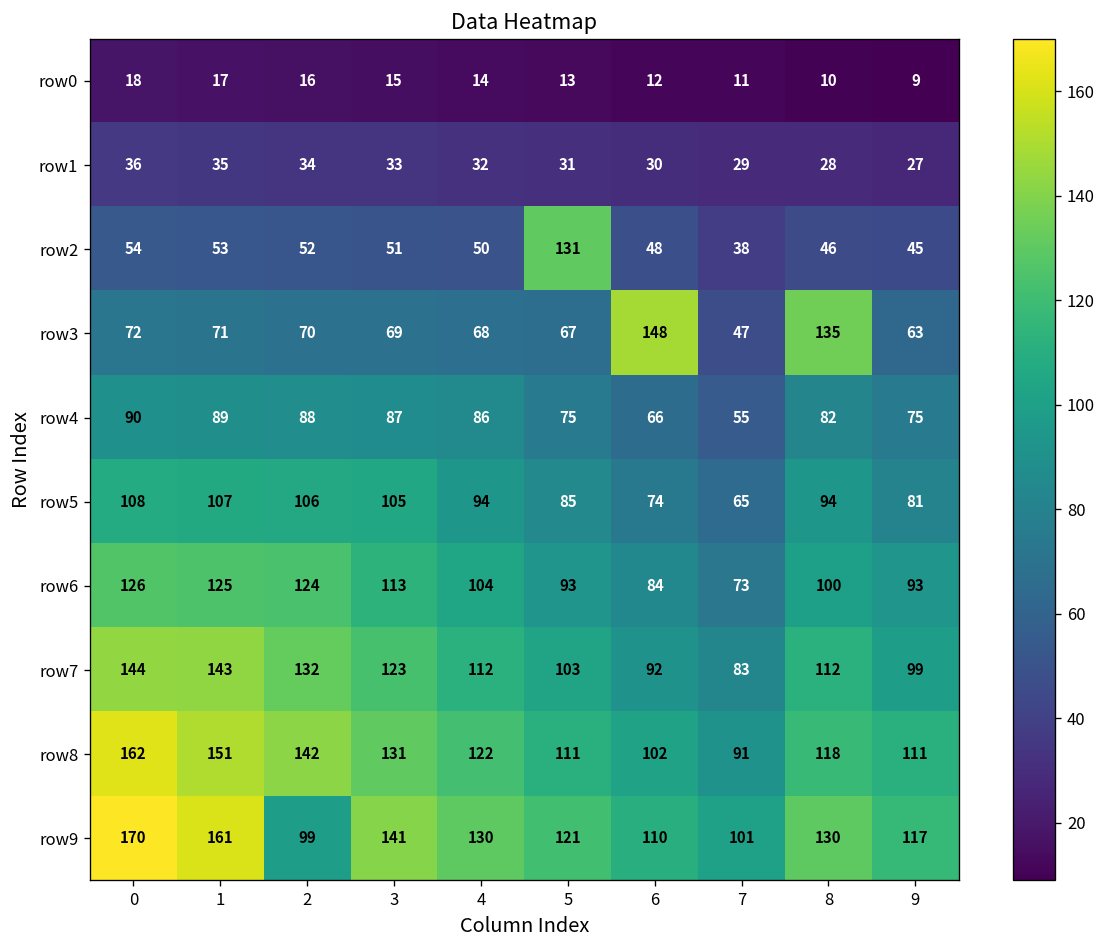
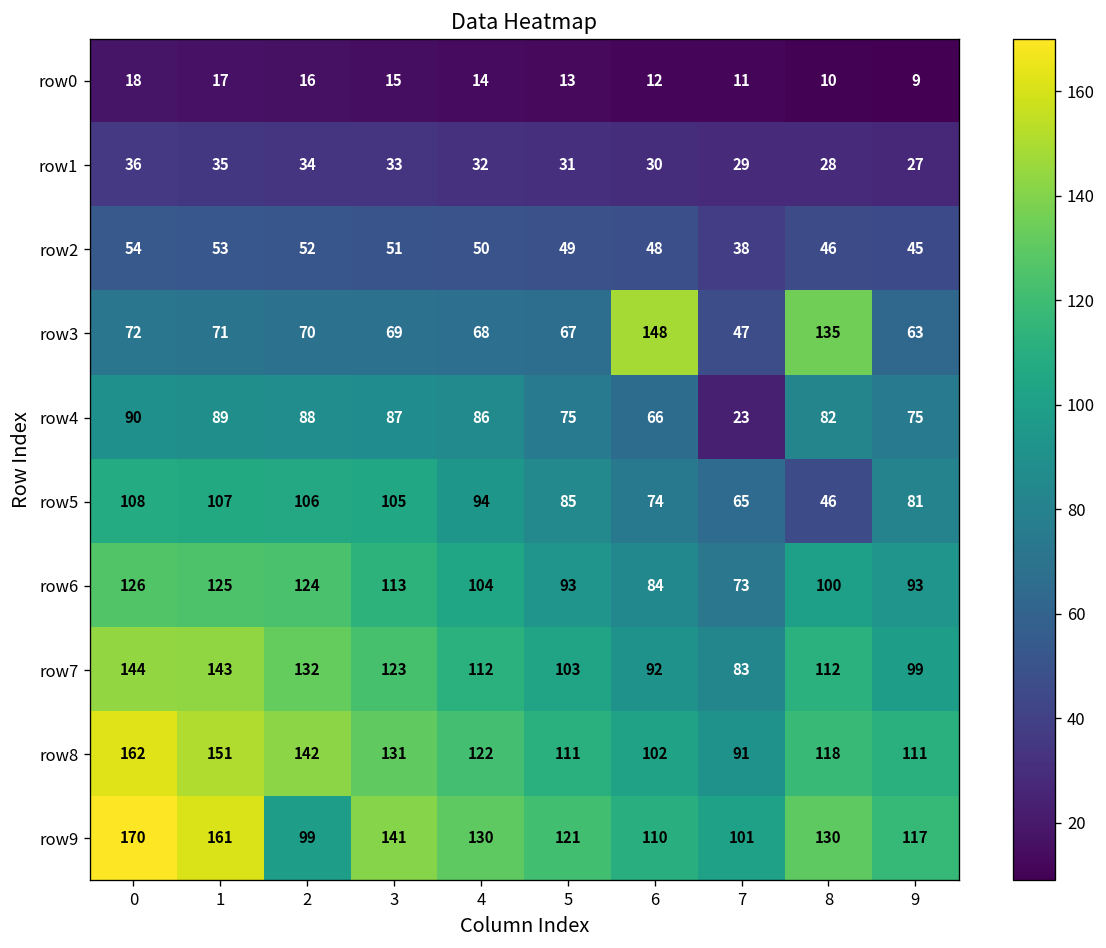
  {
    "row0": {
      "0": 18,
      "1": 17,
      "2": 16,
      "3": 15,
      "4": 14,
      "5": 13,
      "6": 12,
      "7": 11,
      "8": 10,
      "9": 9
    },
    "row1": {
      "0": 36,
      "1": 35,
      "2": 34,
      "3": 33,
      "4": 32,
      "5": 31,
      "6": 30,
      "7": 29,
      "8": 28,
      "9": 27
    },
    "row2": {
      "0": 54,
      "1": 53,
      "2": 52,
      "3": 51,
      "4": 50,
-     "5": 131,
+     "5": 49,
      "6": 48,
      "7": 38,
      "8": 46,
      "9": 45
    },
    "row3": {
      "0": 72,
      "1": 71,
      "2": 70,
      "3": 69,
      "4": 68,
      "5": 67,
      "6": 148,
      "7": 47,
      "8": 135,
      "9": 63
    },
    "row4": {
      "0": 90,
      "1": 89,
      "2": 88,
      "3": 87,
      "4": 86,
      "5": 75,
      "6": 66,
-     "7": 55,
+     "7": 23,
      "8": 82,
      "9": 75
    },
    "row5": {
      "0": 108,
      "1": 107,
      "2": 106,
      "3": 105,
      "4": 94,
      "5": 85,
      "6": 74,
      "7": 65,
-     "8": 94,
+     "8": 46,
      "9": 81
    },
    "row6": {
      "0": 126,
      "1": 125,
      "2": 124,
      "3": 113,
      "4": 104,
      "5": 93,
      "6": 84,
      "7": 73,
      "8": 100,
      "9": 93
    },
    "row7": {
      "0": 144,
      "1": 143,
      "2": 132,
      "3": 123,
      "4": 112,
      "5": 103,
      "6": 92,
      "7": 83,
      "8": 112,
      "9": 99
    },
    "row8": {
      "0": 162,
      "1": 151,
      "2": 142,
      "3": 131,
      "4": 122,
      "5": 111,
      "6": 102,
      "7": 91,
      "8": 118,
      "9": 111
    },
    "row9": {
      "0": 170,
      "1": 161,
      "2": 99,
      "3": 141,
      "4": 130,
      "5": 121,
      "6": 110,
      "7": 101,
      "8": 130,
      "9": 117
    }
  }
